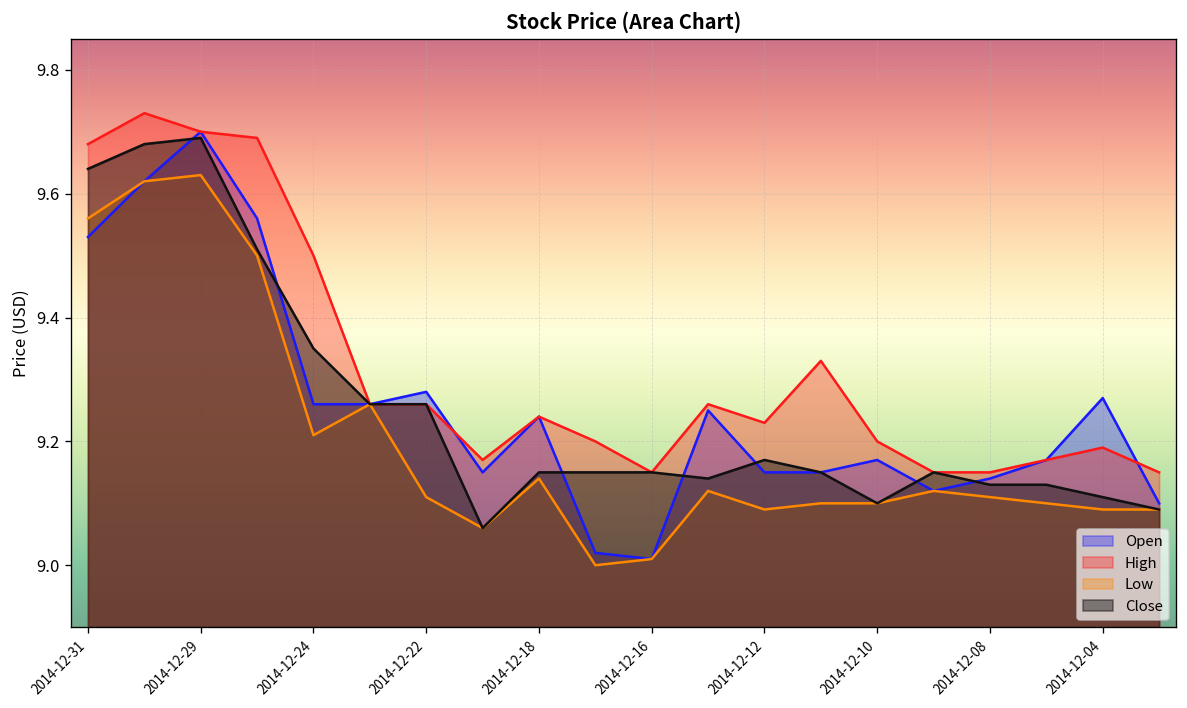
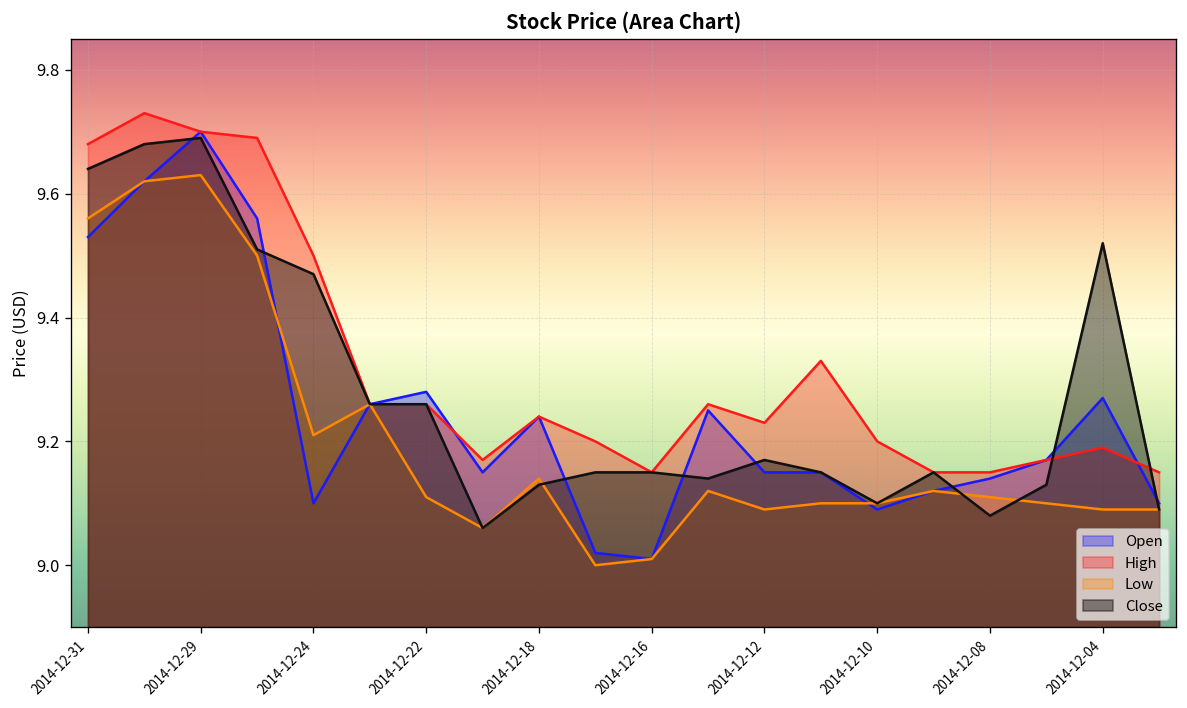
  {
    "Open": {
      "2014-12-31": 9.53,
-     "2014-12-24": 9.26,
+     "2014-12-24": 9.10,
      "2014-12-22": 9.28,
      "2014-12-12": 9.15,
-     "2014-12-10": 9.17,
+     "2014-12-10": 9.09,
      "2014-12-08": 9.14,
      "2014-12-04": 9.27
    },
    "Close": {
      "2014-12-31": 9.64,
      "2014-12-29": 9.69,
-     "2014-12-24": 9.35,
-     "2014-12-18": 9.15,
+     "2014-12-24": 9.47,
+     "2014-12-18": 9.13,
      "2014-12-12": 9.17,
-     "2014-12-08": 9.13,
-     "2014-12-04": 9.11
+     "2014-12-08": 9.08,
+     "2014-12-04": 9.52
    }
  }
